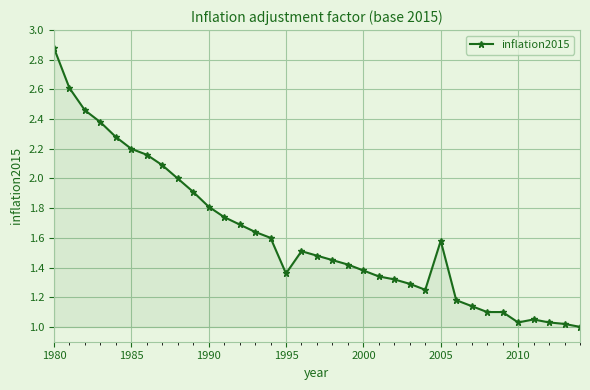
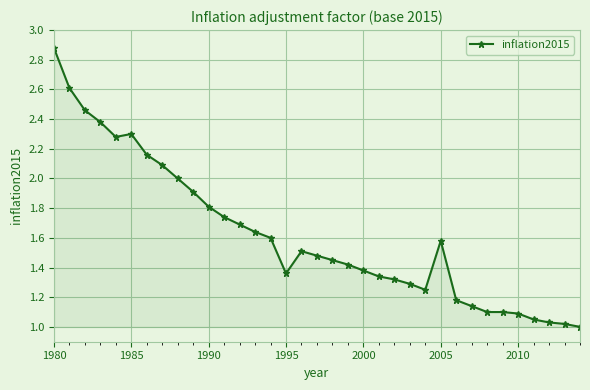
  {
    "1980": 2.88,
-   "1985": 2.2,
+   "1985": 2.3,
    "1990": 1.81,
    "1995": 1.36,
    "2000": 1.38,
    "2005": 1.58,
-   "2010": 1.03
+   "2010": 1.09
  }
